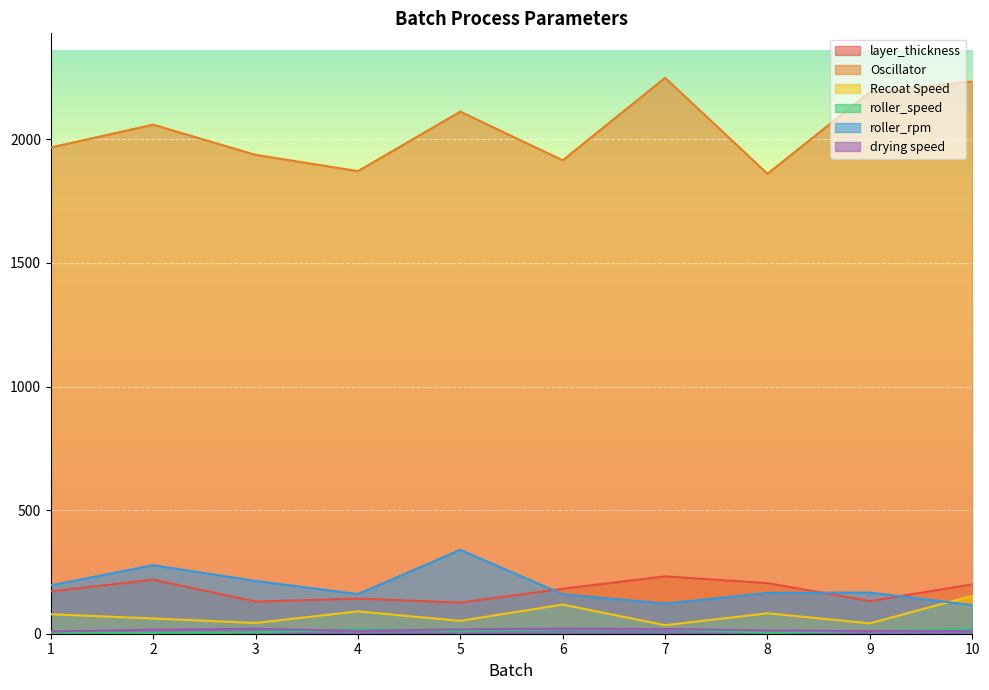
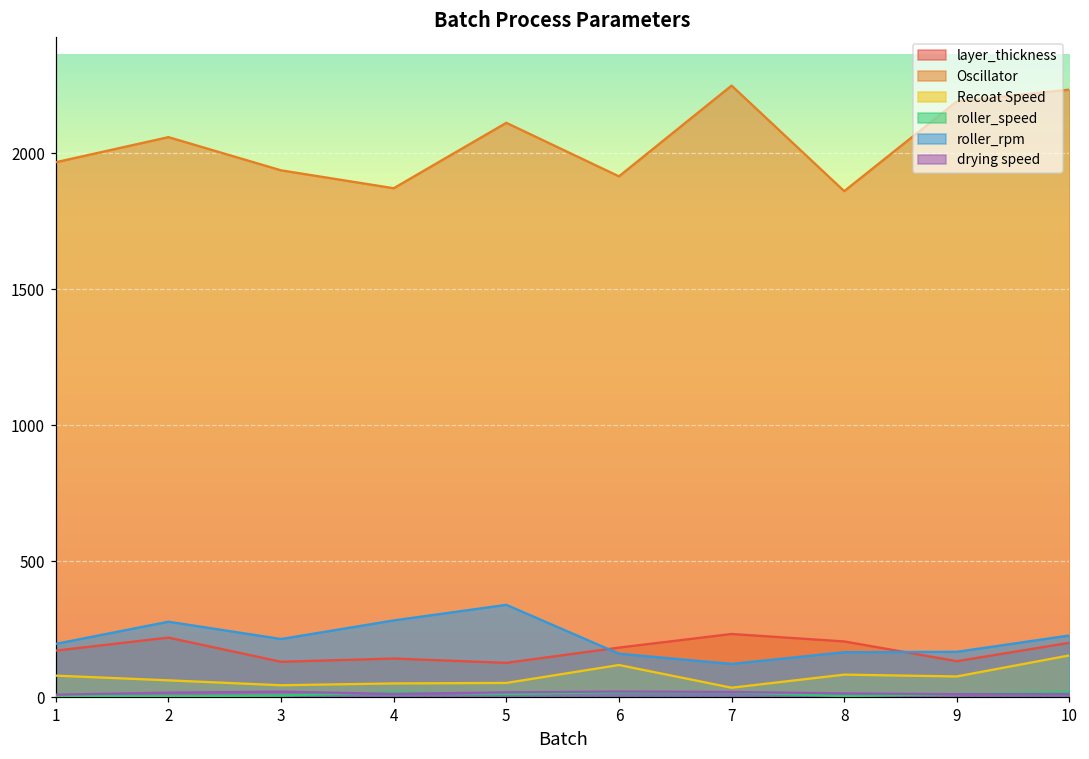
  {
    "Recoat Speed": {
      "1": 80,
      "2": 60,
      "3": 40,
-     "4": 90,
+     "4": 50,
      "5": 50,
      "6": 120,
      "7": 30,
      "8": 80,
-     "9": 40,
+     "9": 80,
      "10": 150
    },
    "roller_speed": {
      "2": 0,
      "3": 10
    },
    "roller_rpm": {
      "1": 200,
      "2": 280,
      "3": 210,
-     "4": 160,
+     "4": 280,
      "5": 340,
      "6": 160,
      "7": 120,
      "8": 170,
      "9": 170,
-     "10": 120
+     "10": 230
    },
    "drying speed": {
      "2": 20,
      "3": 20
    }
  }
